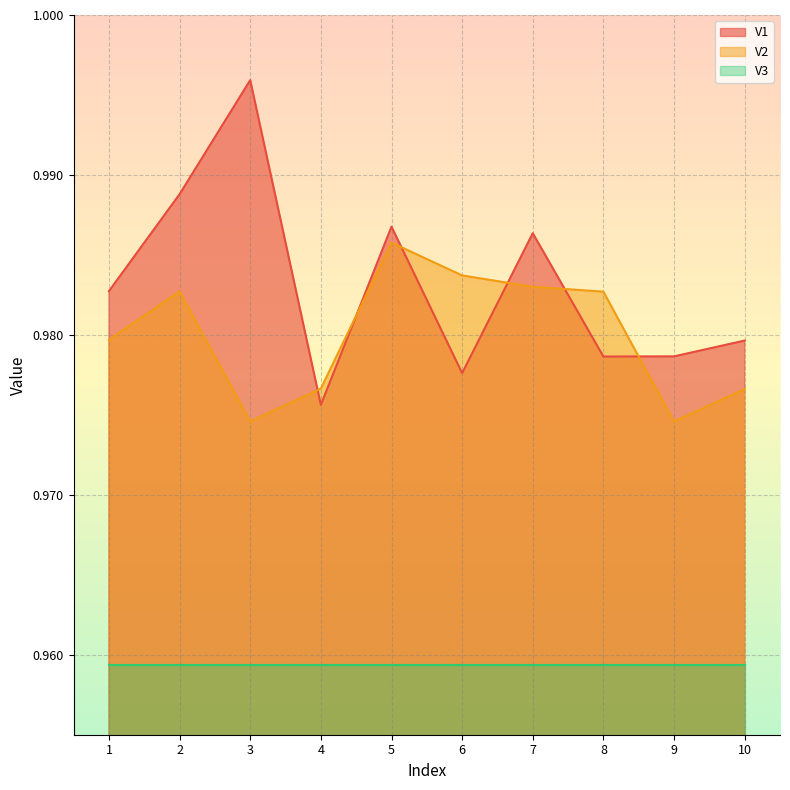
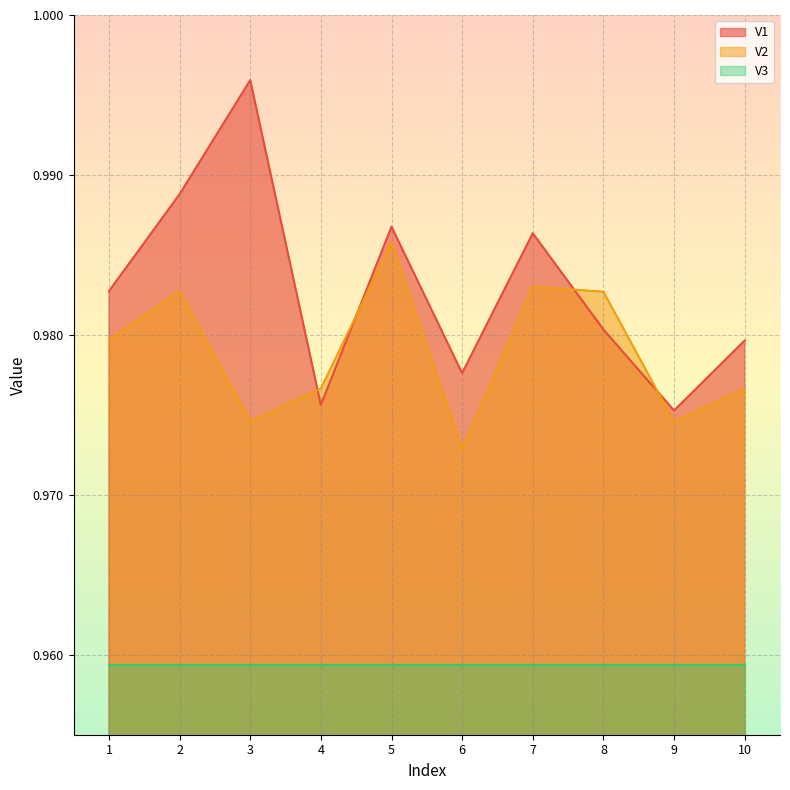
  {
    "V1": {
      "1": 0.9827,
      "2": 0.9888,
      "3": 0.9959,
      "4": 0.9756,
      "5": 0.9868,
      "6": 0.9776,
      "7": 0.9864,
-     "8": 0.9786,
-     "9": 0.9787,
+     "8": 0.9803,
+     "9": 0.9753,
      "10": 0.9796
    },
    "V2": {
      "1": 0.9797,
      "2": 0.9827,
      "3": 0.9746,
      "4": 0.9766,
      "5": 0.9858,
-     "6": 0.9837,
+     "6": 0.9729,
      "7": 0.9830,
      "8": 0.9827,
      "9": 0.9746,
      "10": 0.9766
    },
    "V3": {
      "1": 0.9593,
      "2": 0.9593,
      "3": 0.9593,
      "4": 0.9593,
      "5": 0.9593,
      "6": 0.9593,
      "7": 0.9593,
      "8": 0.9593,
      "9": 0.9593,
      "10": 0.9593
    }
  }
